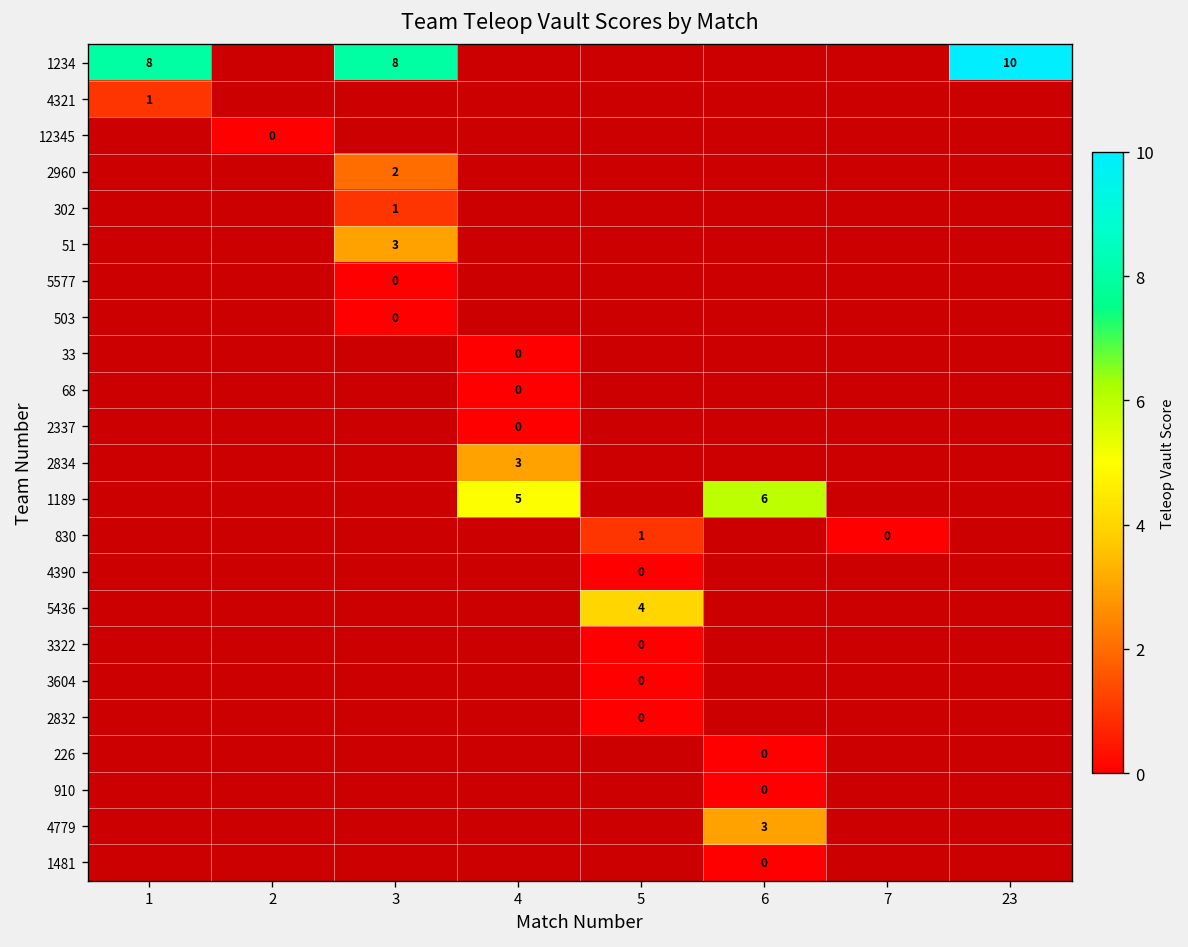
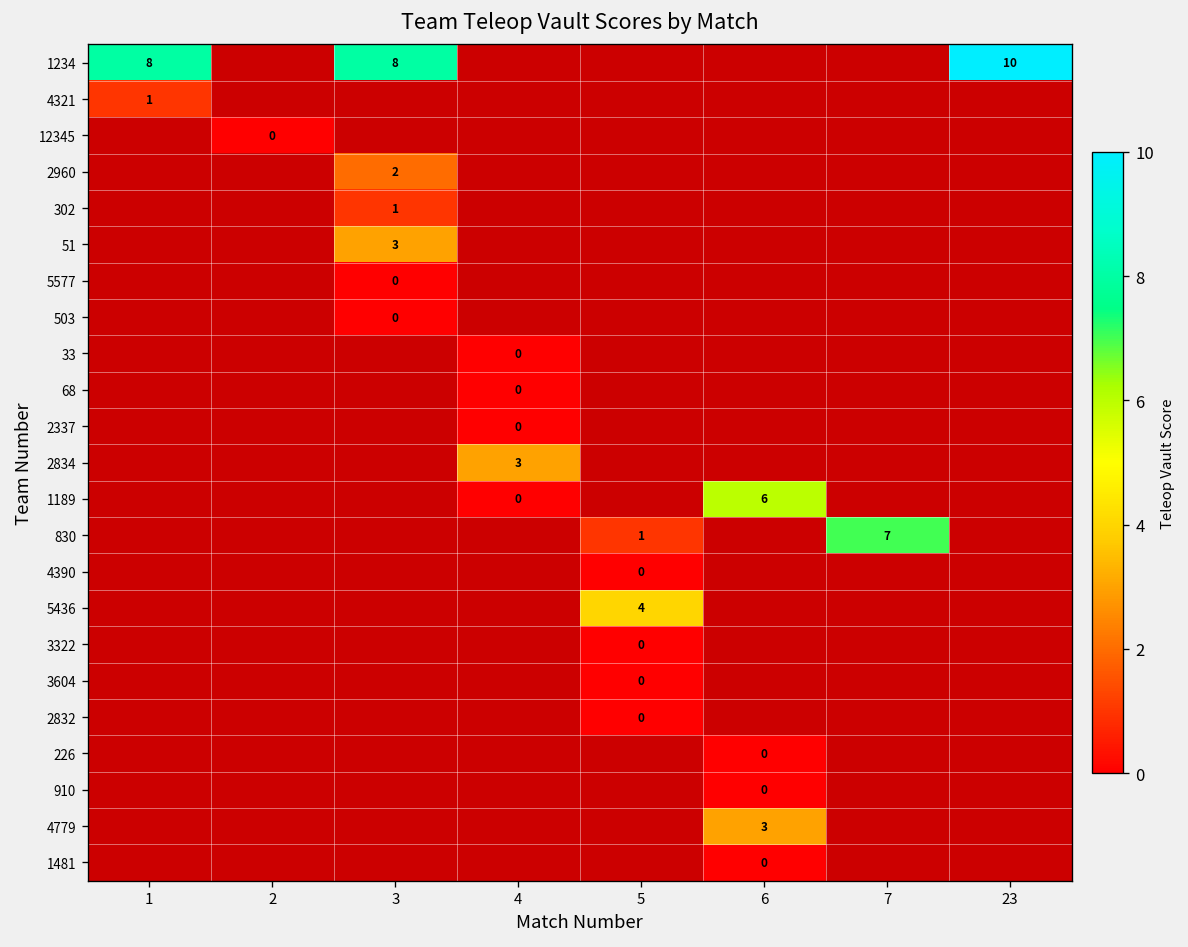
  {
    "1234": {
      "1": 8,
      "3": 8,
      "23": 10
    },
    "4321": {
      "1": 1
    },
    "12345": {
      "2": 0
    },
    "2960": {
      "3": 2
    },
    "302": {
      "3": 1
    },
    "51": {
      "3": 3
    },
    "5577": {
      "3": 0
    },
    "503": {
      "3": 0
    },
    "33": {
      "4": 0
    },
    "68": {
      "4": 0
    },
    "2337": {
      "4": 0
    },
    "2834": {
      "4": 3
    },
    "1189": {
-     "4": 5,
+     "4": 0,
      "6": 6
    },
    "830": {
      "5": 1,
-     "7": 0
+     "7": 7
    },
    "4390": {
      "5": 0
    },
    "5436": {
      "5": 4
    },
    "3322": {
      "5": 0
    },
    "3604": {
      "5": 0
    },
    "2832": {
      "5": 0
    },
    "226": {
      "6": 0
    },
    "910": {
      "6": 0
    },
    "4779": {
      "6": 3
    },
    "1481": {
      "6": 0
    }
  }
